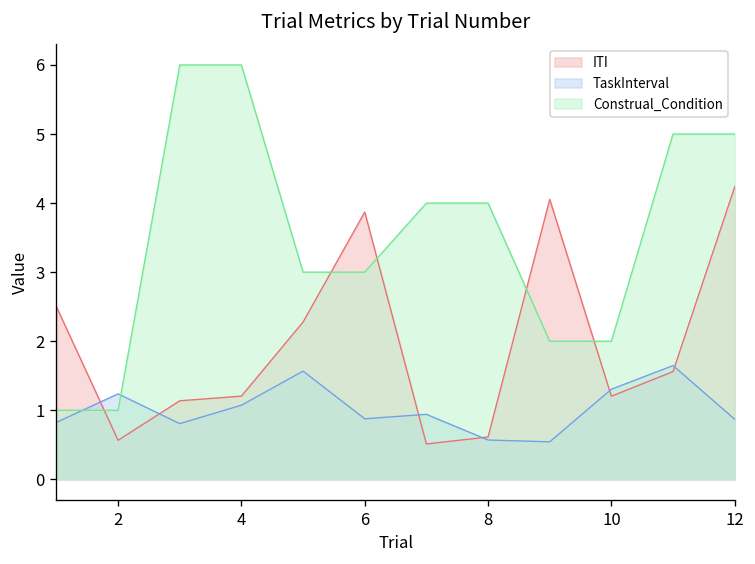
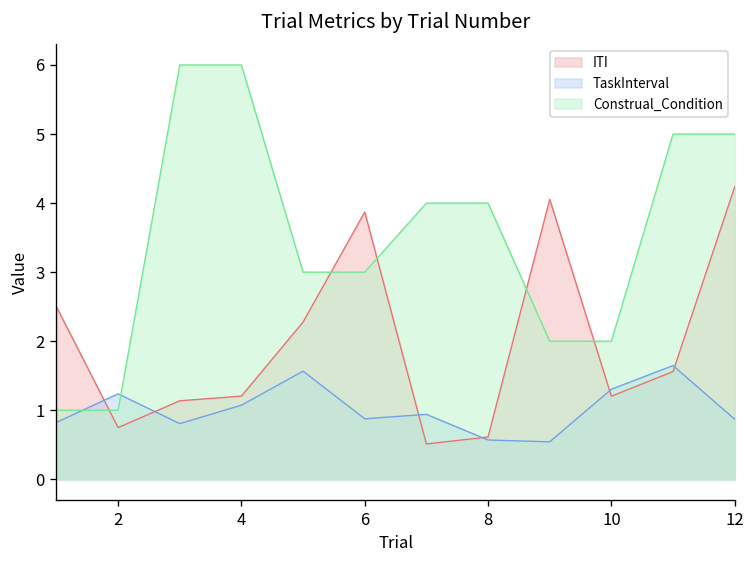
  {
    "ITI": {
-     "2": 0.6,
+     "2": 0.7,
      "4": 1.2,
      "6": 3.9,
      "10": 1.2,
      "12": 4.2
    }
  }
